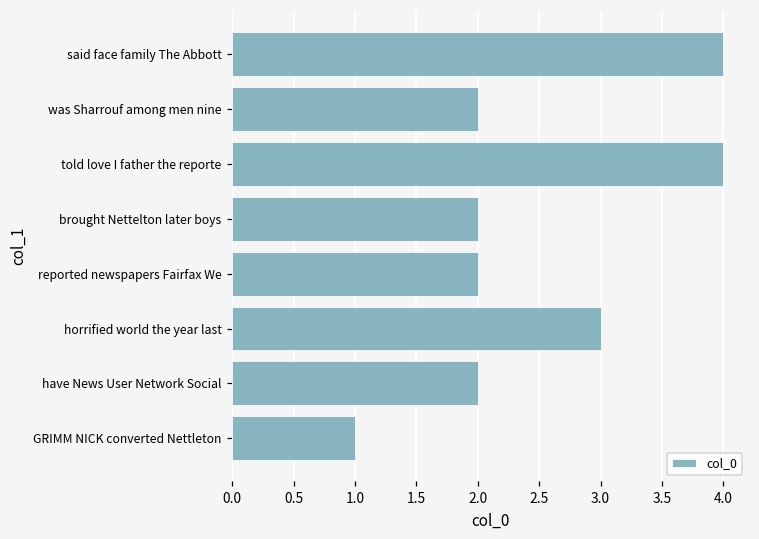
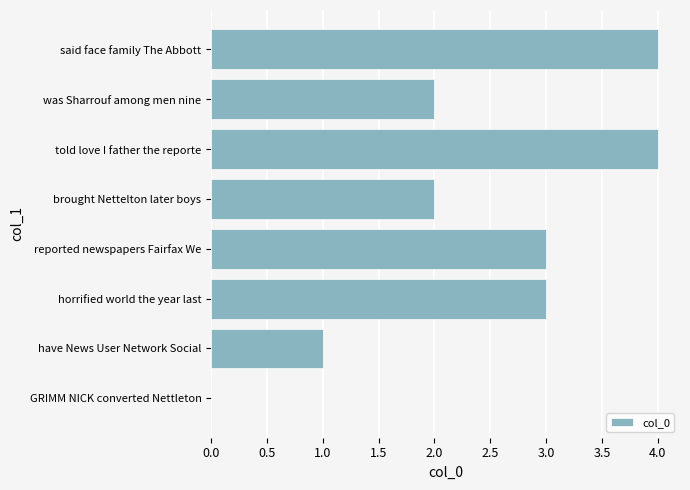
  {
    "said face family The Abbott": 4,
    "was Sharrouf among men nine": 2,
    "told love I father the reporte": 4,
    "brought Nettelton later boys": 2,
-   "reported newspapers Fairfax We": 2,
+   "reported newspapers Fairfax We": 3,
    "horrified world the year last": 3,
-   "have News User Network Social": 2,
-   "GRIMM NICK converted Nettleton": 1
+   "have News User Network Social": 1,
+   "GRIMM NICK converted Nettleton": 0
  }
